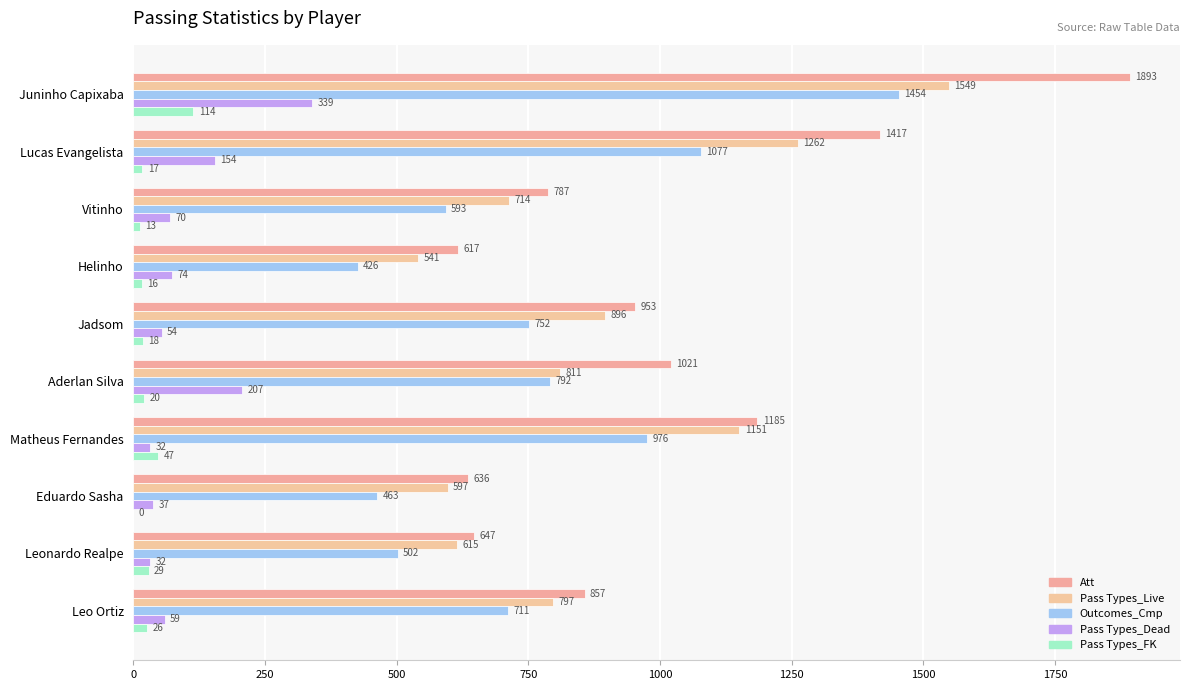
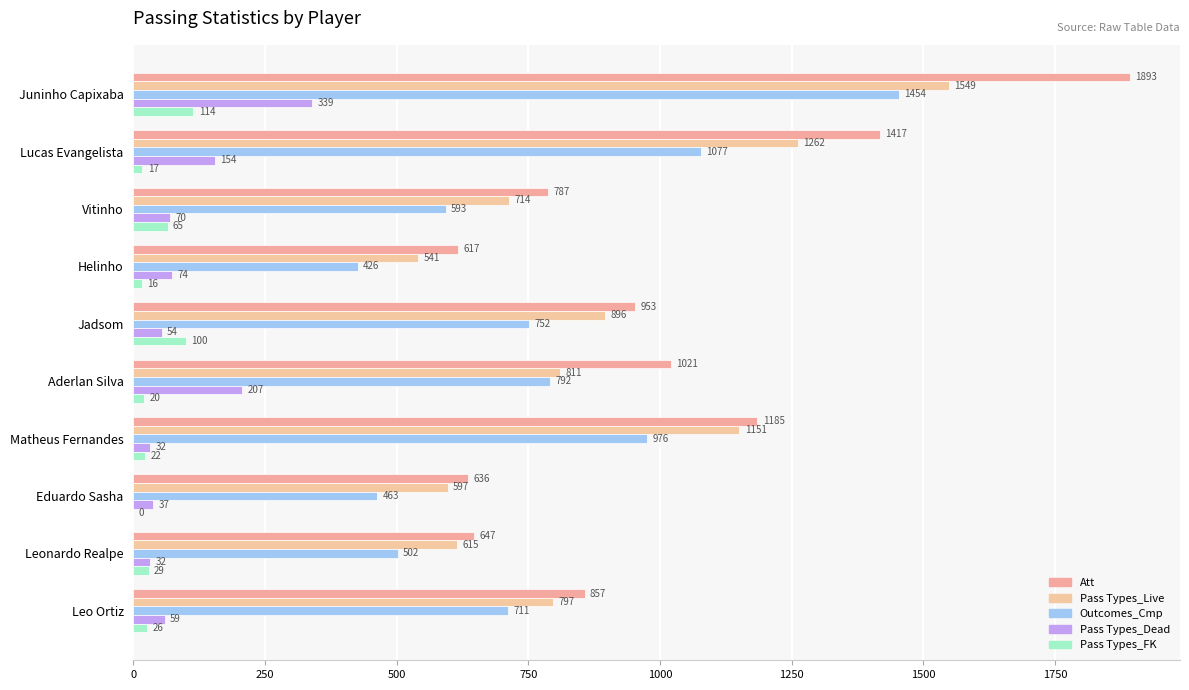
  {
    "Pass Types_FK": {
      "Juninho Capixaba": 114,
      "Lucas Evangelista": 17,
-     "Vitinho": 13,
+     "Vitinho": 65,
      "Helinho": 16,
-     "Jadsom": 18,
+     "Jadsom": 100,
      "Aderlan Silva": 20,
-     "Matheus Fernandes": 47,
+     "Matheus Fernandes": 22,
      "Eduardo Sasha": 0,
      "Leonardo Realpe": 29,
      "Leo Ortiz": 26
    }
  }
